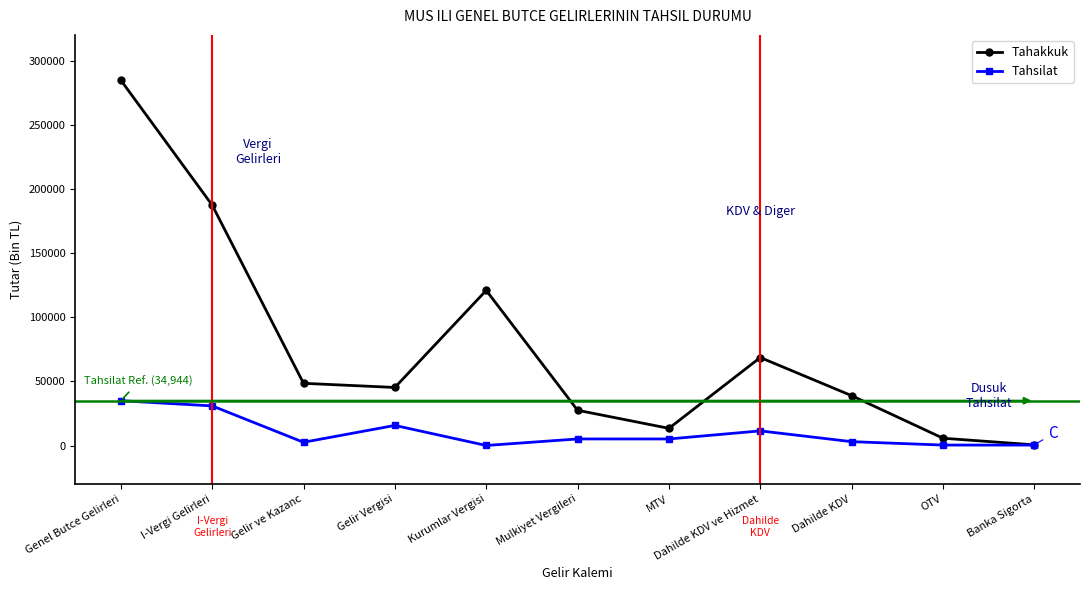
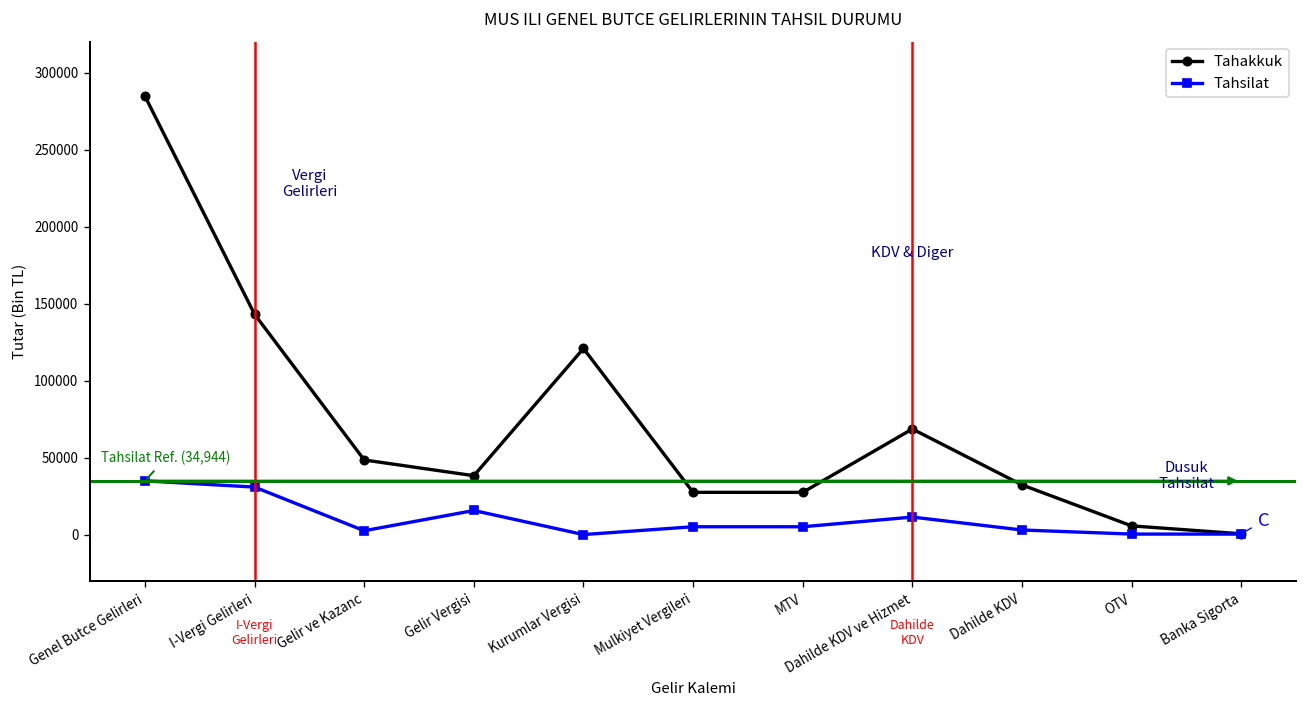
  {
    "Tahakkuk": {
      "Genel Butce Gelirleri": "285000",
-     "I-Vergi Gelirleri": "187000",
+     "I-Vergi Gelirleri": "143000",
      "Gelir ve Kazanc": "49000",
-     "Gelir Vergisi": "45000",
+     "Gelir Vergisi": "38000",
      "Kurumlar Vergisi": "121000",
      "Mulkiyet Vergileri": "28000",
-     "MTV": "13000",
+     "MTV": "27000",
      "Dahilde KDV ve Hizmet": "69000",
-     "Dahilde KDV": "39000",
+     "Dahilde KDV": "32000",
      "OTV": "6000"
    },
    "Tahsilat": {
      "Genel Butce Gelirleri": "(34,944)"
    }
  }
